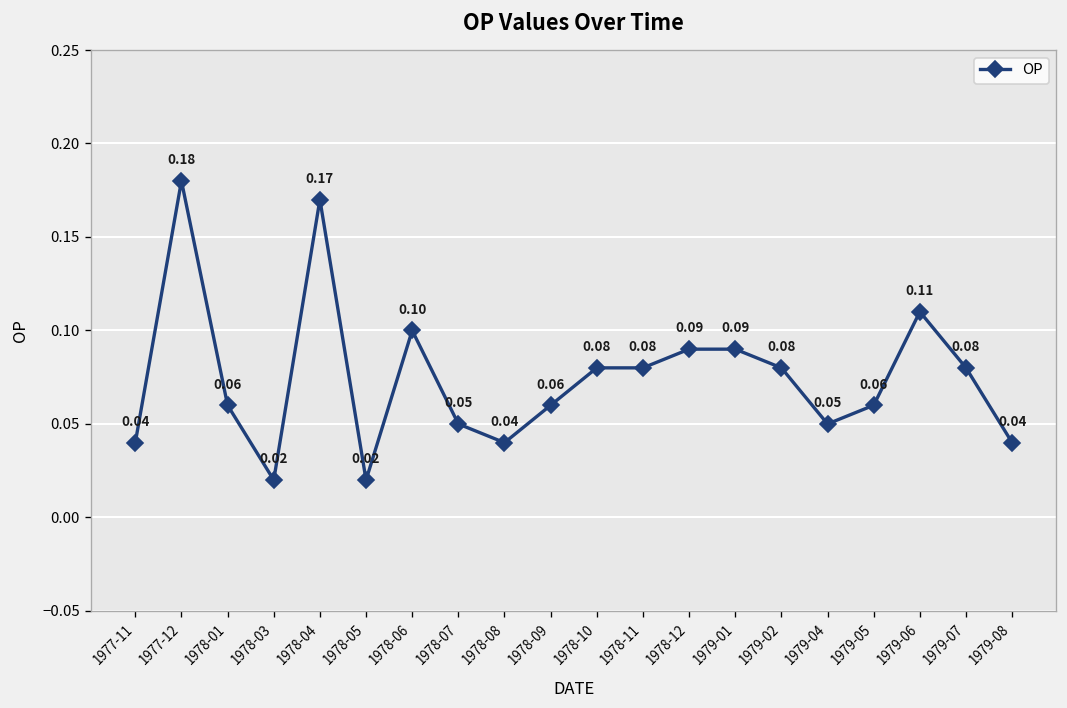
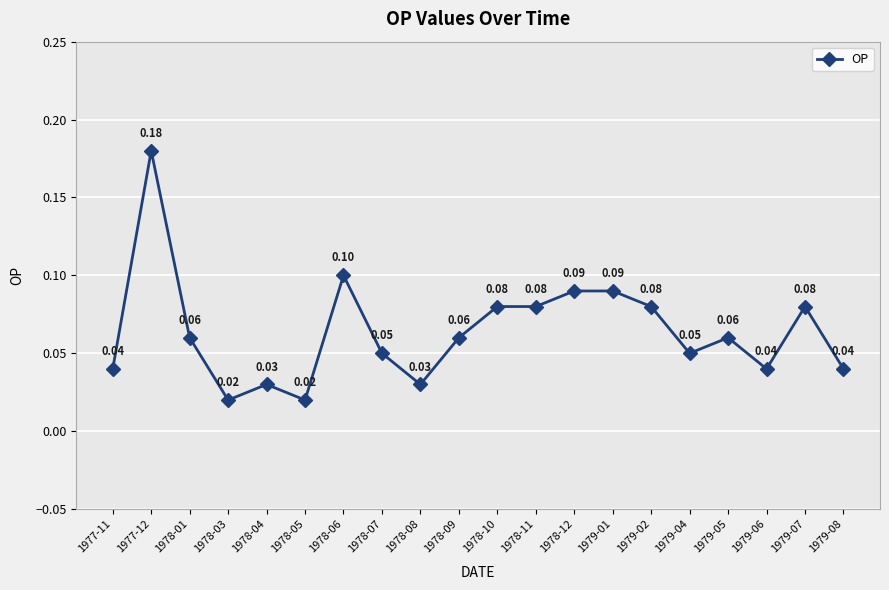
  {
    "1977-11": 0.04,
    "1977-12": 0.18,
    "1978-01": 0.06,
    "1978-03": 0.02,
-   "1978-04": 0.17,
+   "1978-04": 0.03,
    "1978-05": 0.02,
    "1978-06": 0.10,
    "1978-07": 0.05,
-   "1978-08": 0.04,
+   "1978-08": 0.03,
    "1978-09": 0.06,
    "1978-10": 0.08,
    "1978-11": 0.08,
    "1978-12": 0.09,
    "1979-01": 0.09,
    "1979-02": 0.08,
    "1979-04": 0.05,
    "1979-05": 0.06,
-   "1979-06": 0.11,
+   "1979-06": 0.04,
    "1979-07": 0.08,
    "1979-08": 0.04
  }
